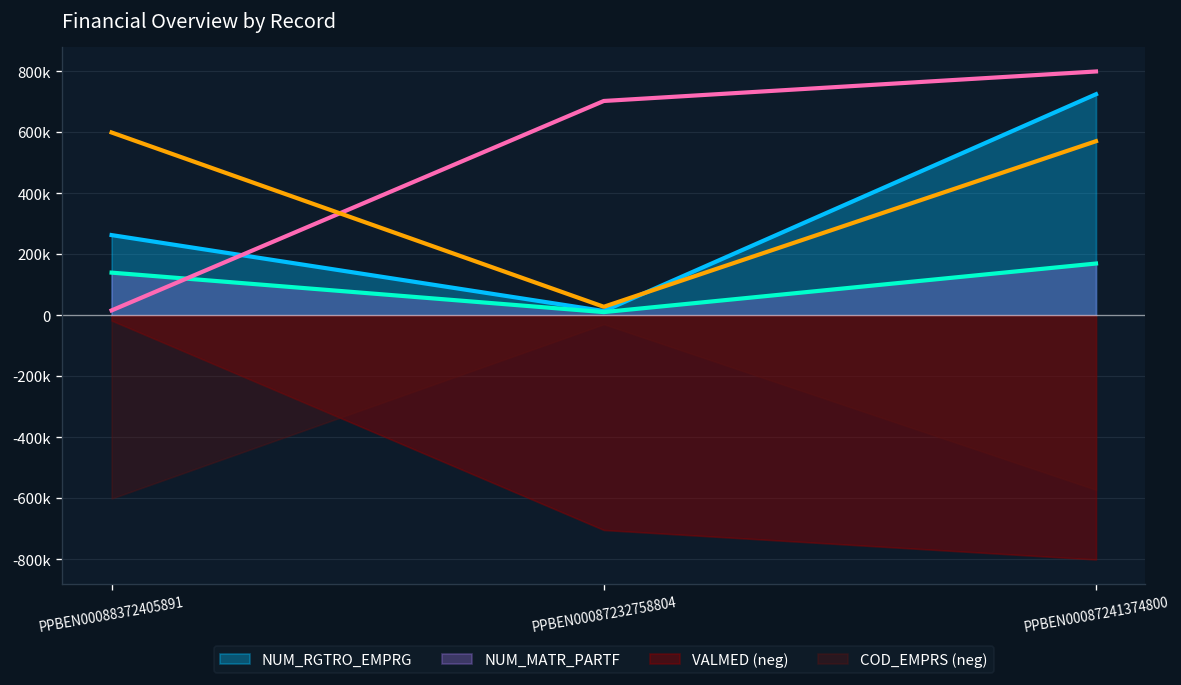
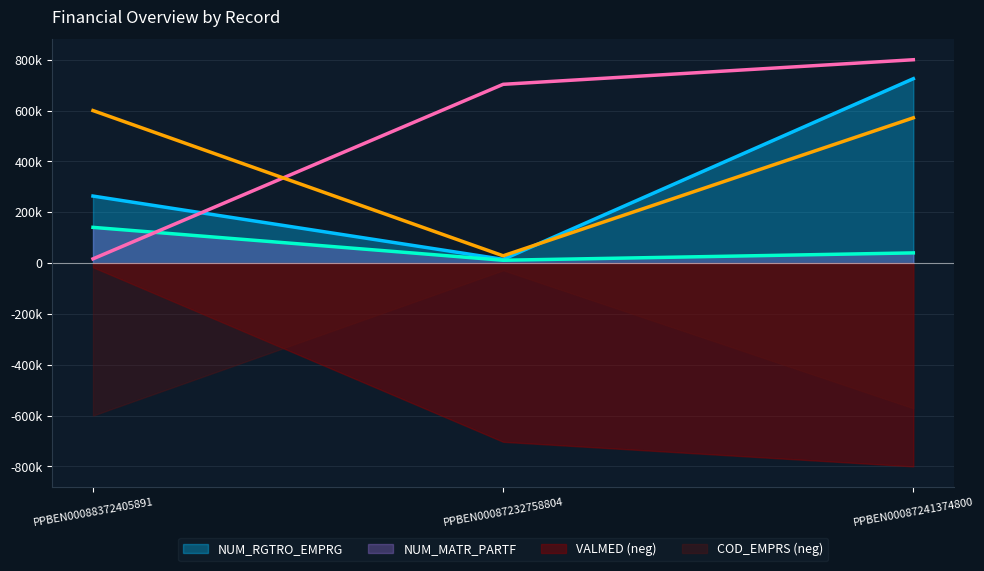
  {
    "NUM_RGTRO_EMPRG": {
      "PPBEN00088372405891": 260000,
      "PPBEN00087241374800": 730000
    },
    "NUM_MATR_PARTF": {
      "PPBEN00088372405891": 140000,
-     "PPBEN00087241374800": 170000
+     "PPBEN00087241374800": 40000
    }
  }
